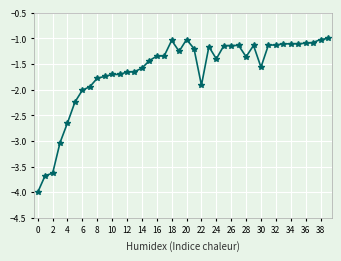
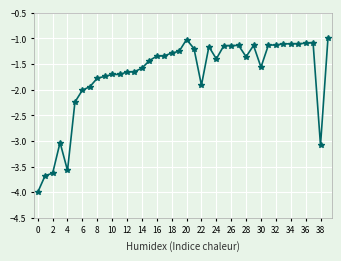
  {
    "0": -4.0,
    "2": -3.6,
-   "4": -2.6,
+   "4": -3.6,
    "6": -2.0,
    "8": -1.8,
    "10": -1.7,
    "12": -1.7,
    "14": -1.6,
    "16": -1.3,
-   "18": -1.0,
+   "18": -1.3,
    "20": -1.0,
    "22": -1.9,
    "24": -1.4,
    "26": -1.1,
    "28": -1.4,
    "30": -1.6,
    "32": -1.1,
    "34": -1.1,
    "36": -1.1,
-   "38": -1.0
+   "38": -3.1
  }
